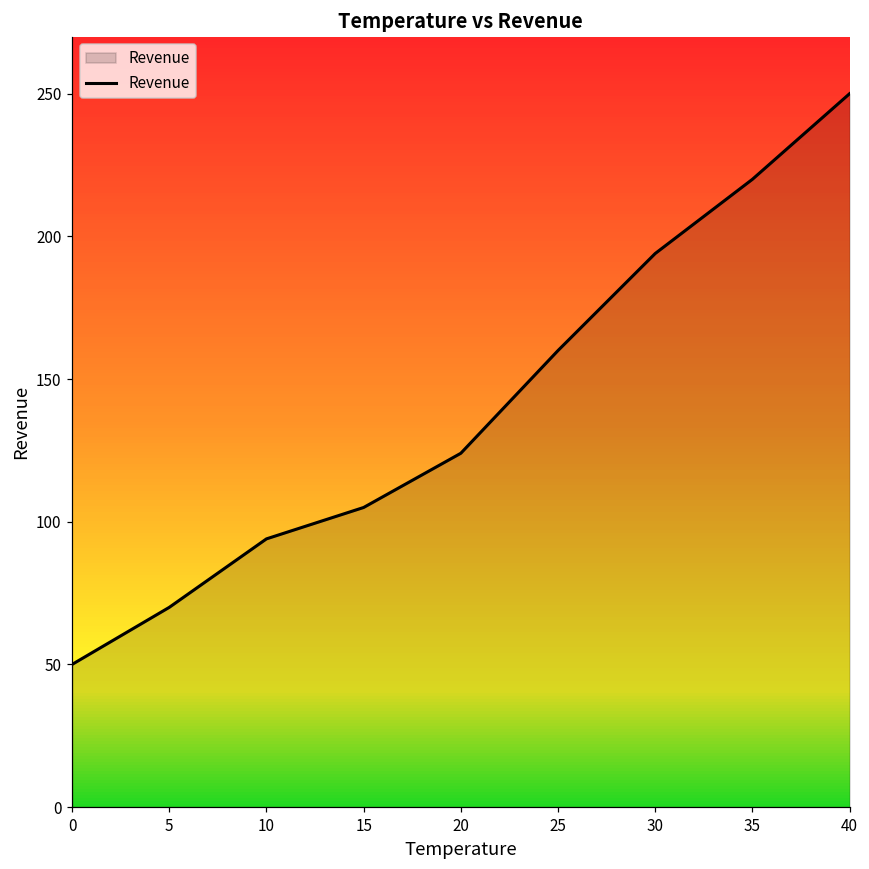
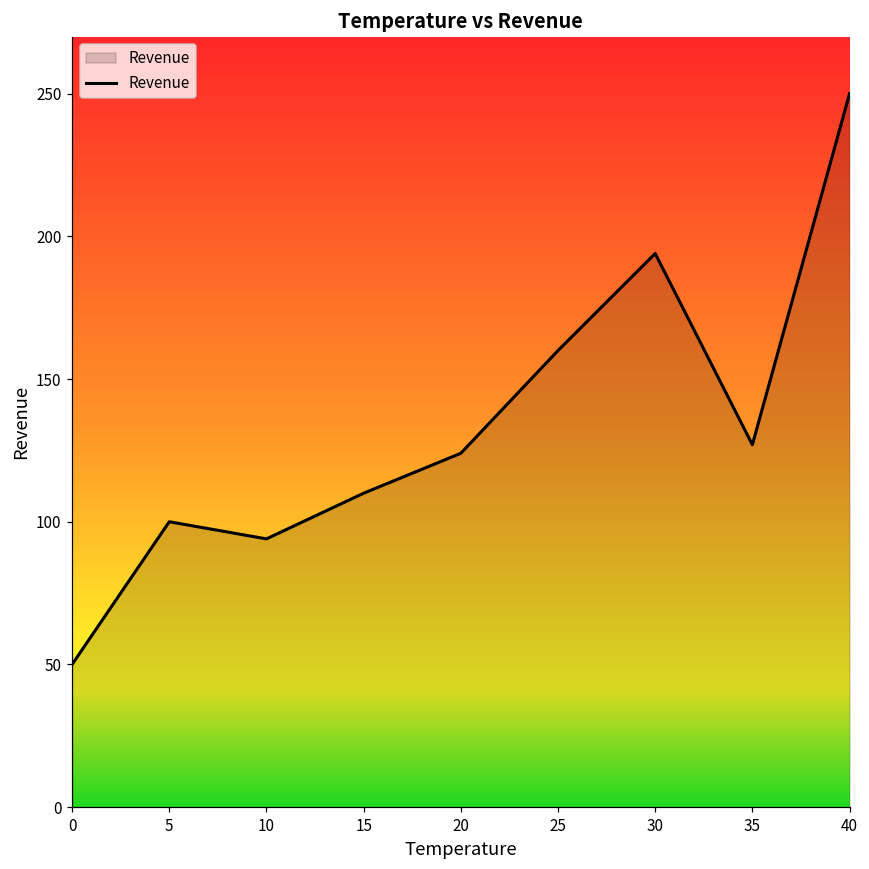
  {
    "0": 50,
-   "5": 70,
+   "5": 100,
    "10": 94,
-   "15": 105,
+   "15": 110,
    "20": 124,
    "25": 160,
    "30": 194,
-   "35": 220,
+   "35": 127,
    "40": 250
  }
